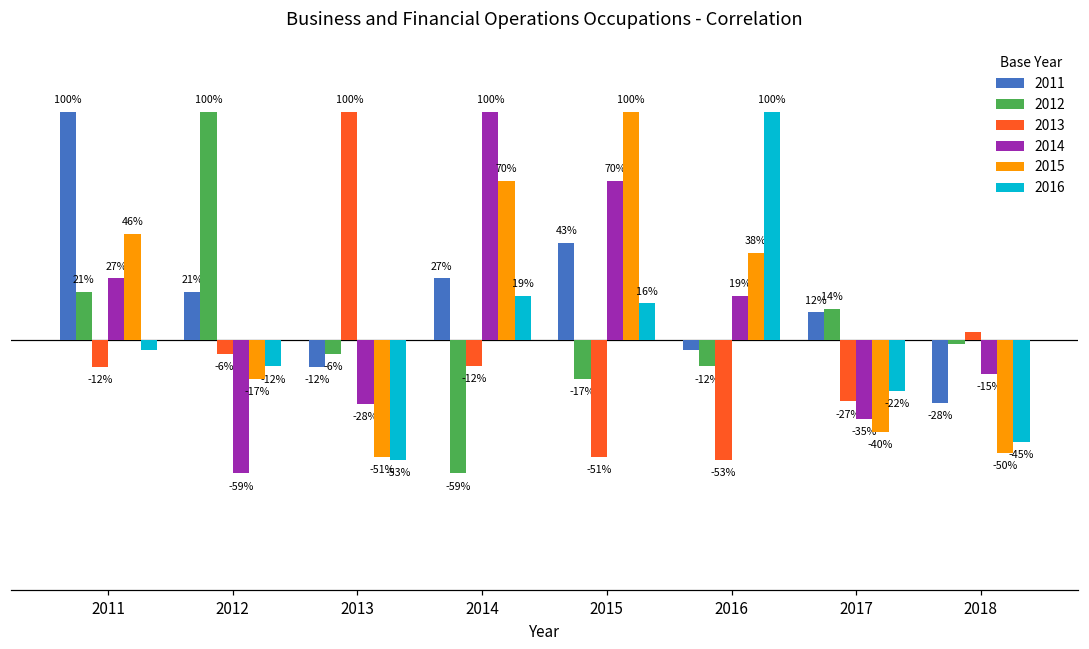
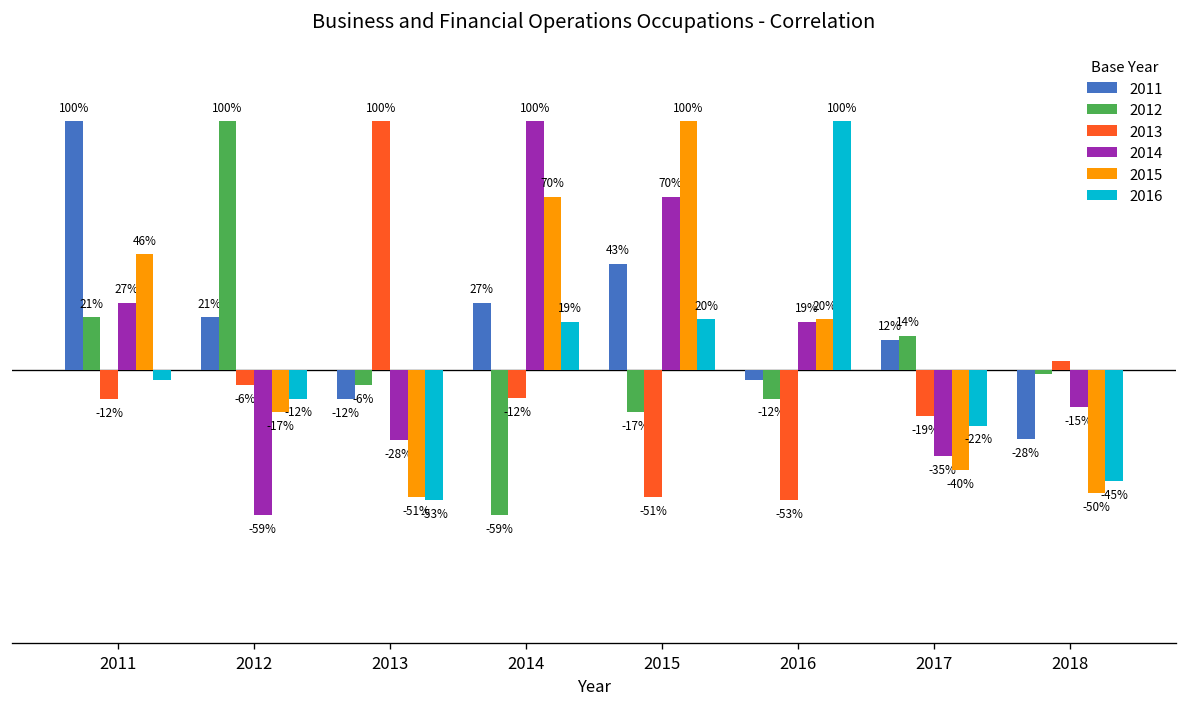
  {
    "2011": {
      "2011": "100%",
      "2012": "21%",
      "2013": "-12%",
      "2014": "27%",
      "2015": "43%",
      "2018": "-28%"
    },
    "2012": {
      "2011": "21%",
      "2012": "100%",
      "2013": "-6%",
      "2014": "-59%",
      "2015": "-17%",
      "2016": "-12%"
    },
    "2013": {
      "2011": "-12%",
      "2012": "-6%",
      "2013": "100%",
      "2014": "-12%",
      "2015": "-51%",
      "2016": "-53%",
-     "2017": "-27%"
+     "2017": "-19%"
    },
    "2014": {
      "2011": "27%",
      "2012": "-59%",
      "2013": "-28%",
      "2014": "100%",
      "2015": "70%",
      "2016": "19%",
      "2017": "-35%",
      "2018": "-15%"
    },
    "2015": {
      "2011": "46%",
      "2012": "-17%",
      "2014": "70%",
      "2015": "100%",
-     "2016": "38%",
+     "2016": "20%",
      "2017": "-40%",
      "2018": "-50%"
    },
    "2016": {
      "2012": "-12%",
      "2014": "19%",
-     "2015": "16%",
+     "2015": "20%",
      "2016": "100%",
      "2017": "-22%",
      "2018": "-45%"
    }
  }
